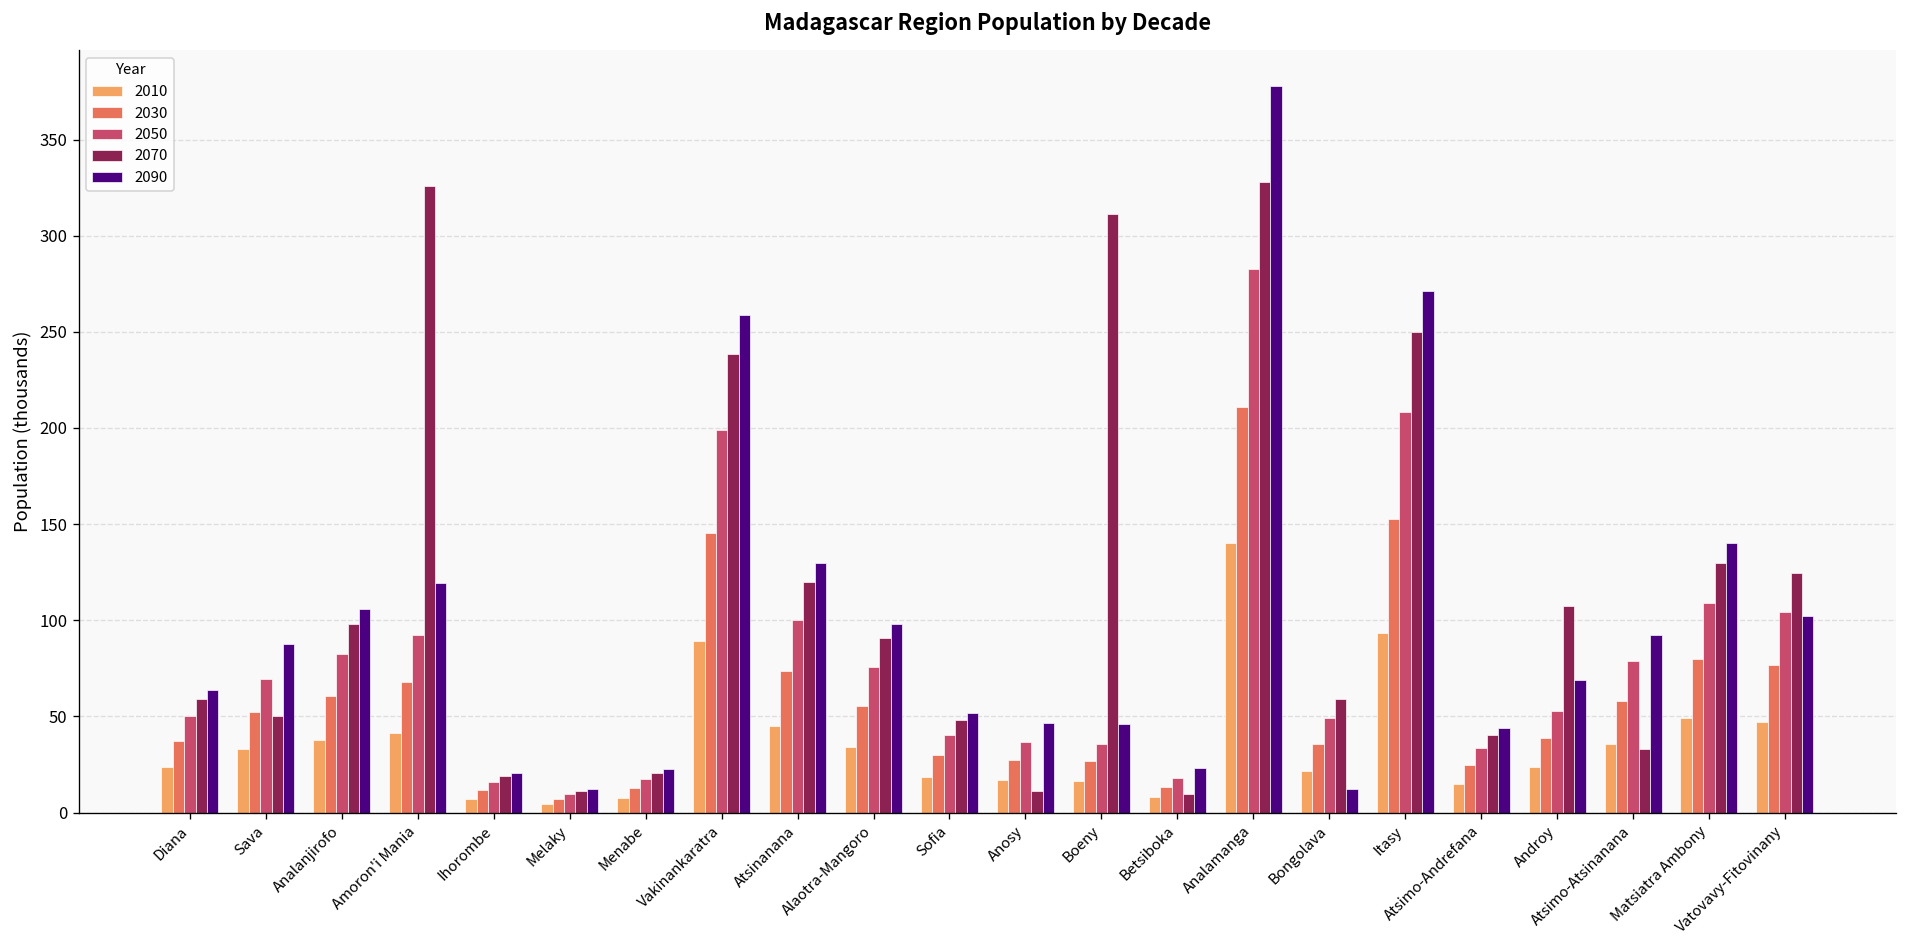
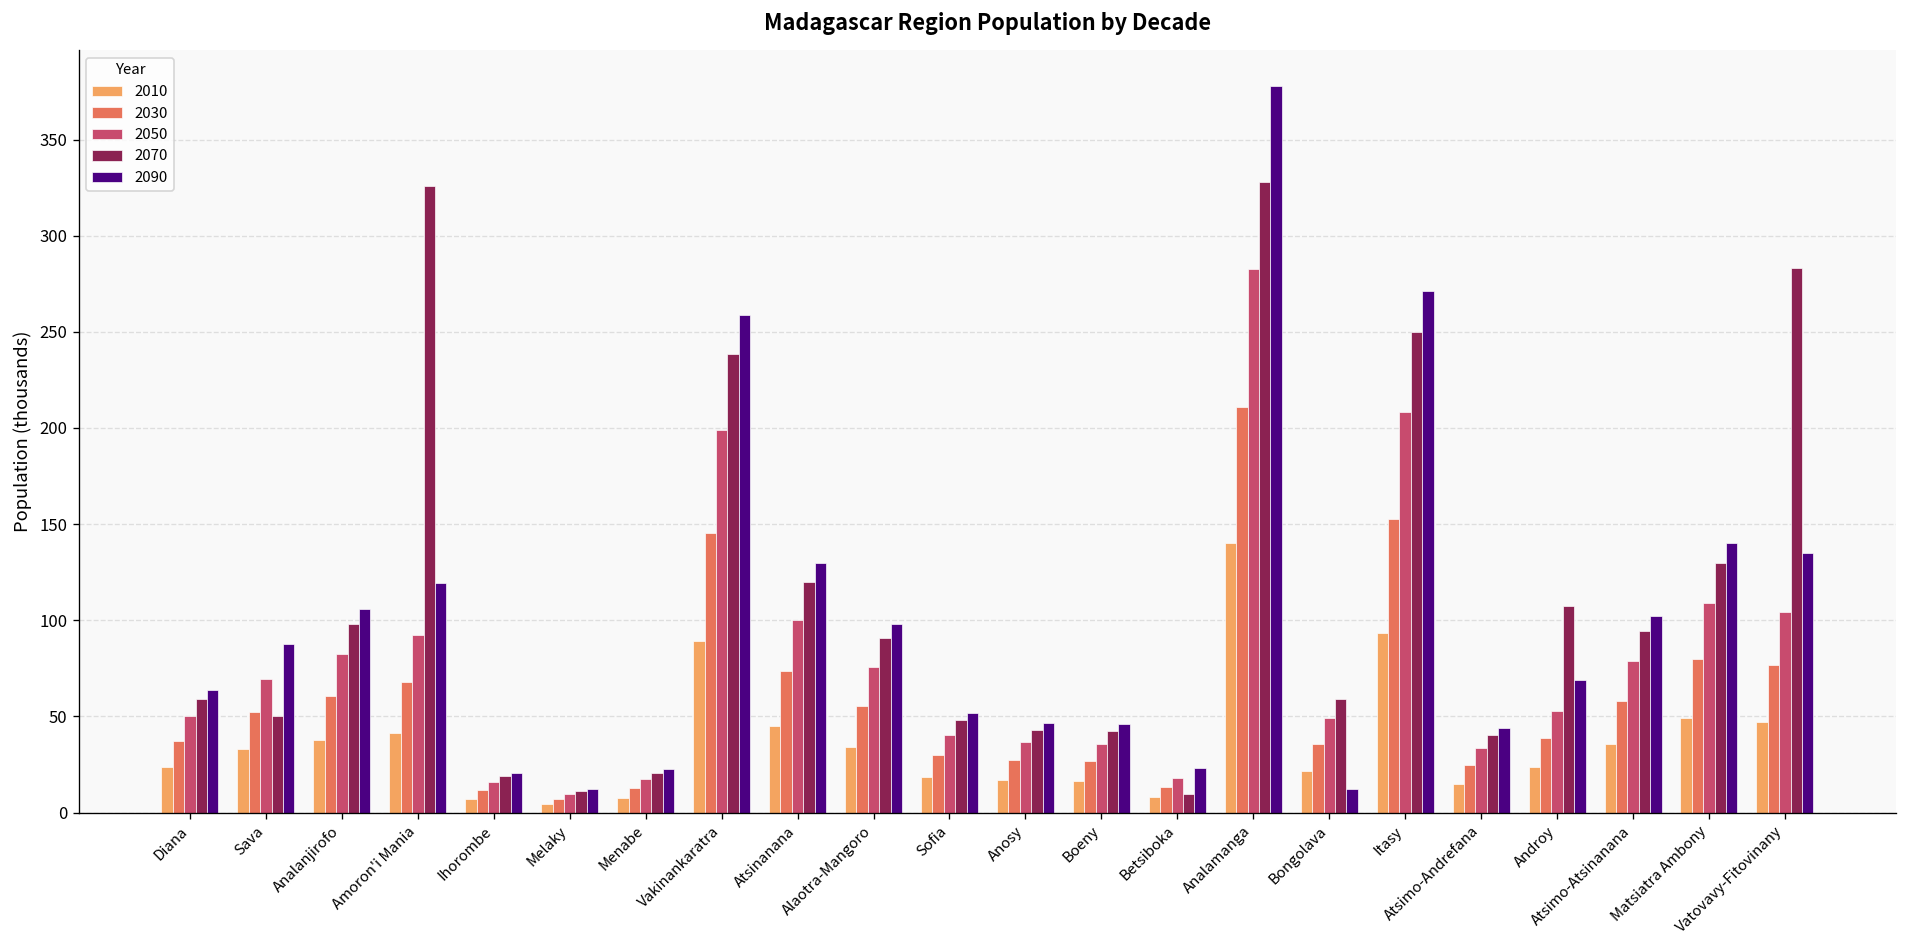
  {
    "2070": {
      "Diana": 59,
      "Sava": 50,
      "Analanjirofo": 98,
      "Amoron'i Mania": 326,
      "Ihorombe": 19,
      "Melaky": 11,
      "Menabe": 21,
      "Vakinankaratra": 238,
      "Atsinanana": 120,
      "Alaotra-Mangoro": 91,
      "Sofia": 48,
-     "Anosy": 11,
-     "Boeny": 311,
+     "Anosy": 43,
+     "Boeny": 43,
      "Betsiboka": 10,
      "Analamanga": 328,
      "Bongolava": 59,
      "Itasy": 250,
      "Atsimo-Andrefana": 40,
      "Androy": 107,
-     "Atsimo-Atsinanana": 33,
+     "Atsimo-Atsinanana": 94,
      "Matsiatra Ambony": 130,
-     "Vatovavy-Fitovinany": 125
+     "Vatovavy-Fitovinany": 283
    },
    "2090": {
      "Diana": 64,
      "Sava": 88,
      "Analanjirofo": 106,
      "Amoron'i Mania": 119,
      "Ihorombe": 20,
      "Melaky": 12,
      "Menabe": 22,
      "Vakinankaratra": 259,
      "Atsinanana": 130,
      "Alaotra-Mangoro": 98,
      "Sofia": 52,
      "Anosy": 46,
      "Boeny": 46,
      "Betsiboka": 23,
      "Analamanga": 378,
      "Bongolava": 12,
      "Itasy": 271,
      "Atsimo-Andrefana": 44,
      "Androy": 69,
-     "Atsimo-Atsinanana": 92,
+     "Atsimo-Atsinanana": 102,
      "Matsiatra Ambony": 140,
-     "Vatovavy-Fitovinany": 102
+     "Vatovavy-Fitovinany": 135
    }
  }
